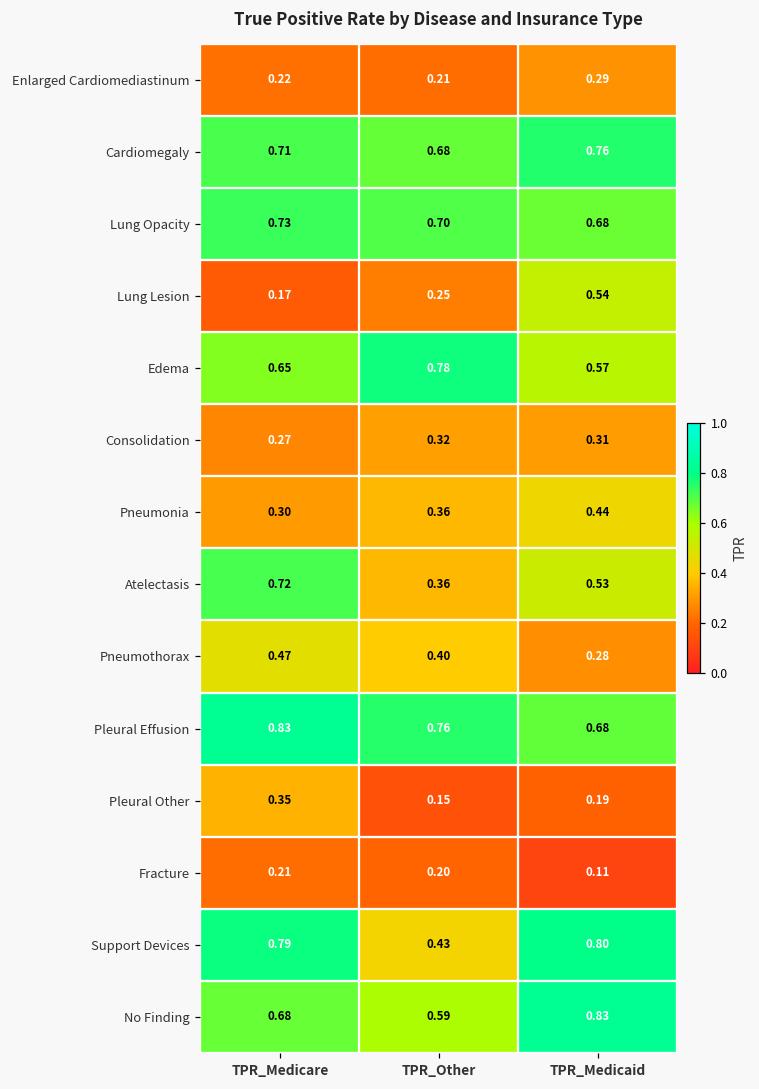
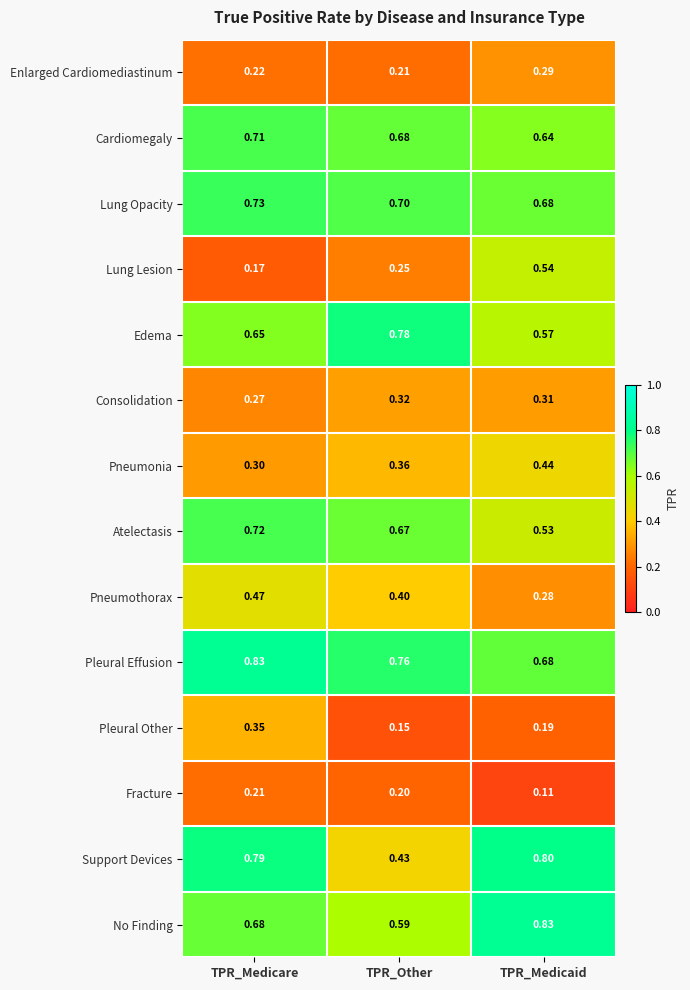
  {
    "Enlarged Cardiomediastinum": {
      "TPR_Medicare": 0.22,
      "TPR_Other": 0.21,
      "TPR_Medicaid": 0.29
    },
    "Cardiomegaly": {
      "TPR_Medicare": 0.71,
      "TPR_Other": 0.68,
-     "TPR_Medicaid": 0.76
+     "TPR_Medicaid": 0.64
    },
    "Lung Opacity": {
      "TPR_Medicare": 0.73,
      "TPR_Other": 0.70,
      "TPR_Medicaid": 0.68
    },
    "Lung Lesion": {
      "TPR_Medicare": 0.17,
      "TPR_Other": 0.25,
      "TPR_Medicaid": 0.54
    },
    "Edema": {
      "TPR_Medicare": 0.65,
      "TPR_Other": 0.78,
      "TPR_Medicaid": 0.57
    },
    "Consolidation": {
      "TPR_Medicare": 0.27,
      "TPR_Other": 0.32,
      "TPR_Medicaid": 0.31
    },
    "Pneumonia": {
      "TPR_Medicare": 0.30,
      "TPR_Other": 0.36,
      "TPR_Medicaid": 0.44
    },
    "Atelectasis": {
      "TPR_Medicare": 0.72,
-     "TPR_Other": 0.36,
+     "TPR_Other": 0.67,
      "TPR_Medicaid": 0.53
    },
    "Pneumothorax": {
      "TPR_Medicare": 0.47,
      "TPR_Other": 0.40,
      "TPR_Medicaid": 0.28
    },
    "Pleural Effusion": {
      "TPR_Medicare": 0.83,
      "TPR_Other": 0.76,
      "TPR_Medicaid": 0.68
    },
    "Pleural Other": {
      "TPR_Medicare": 0.35,
      "TPR_Other": 0.15,
      "TPR_Medicaid": 0.19
    },
    "Fracture": {
      "TPR_Medicare": 0.21,
      "TPR_Other": 0.20,
      "TPR_Medicaid": 0.11
    },
    "Support Devices": {
      "TPR_Medicare": 0.79,
      "TPR_Other": 0.43,
      "TPR_Medicaid": 0.80
    },
    "No Finding": {
      "TPR_Medicare": 0.68,
      "TPR_Other": 0.59,
      "TPR_Medicaid": 0.83
    }
  }
